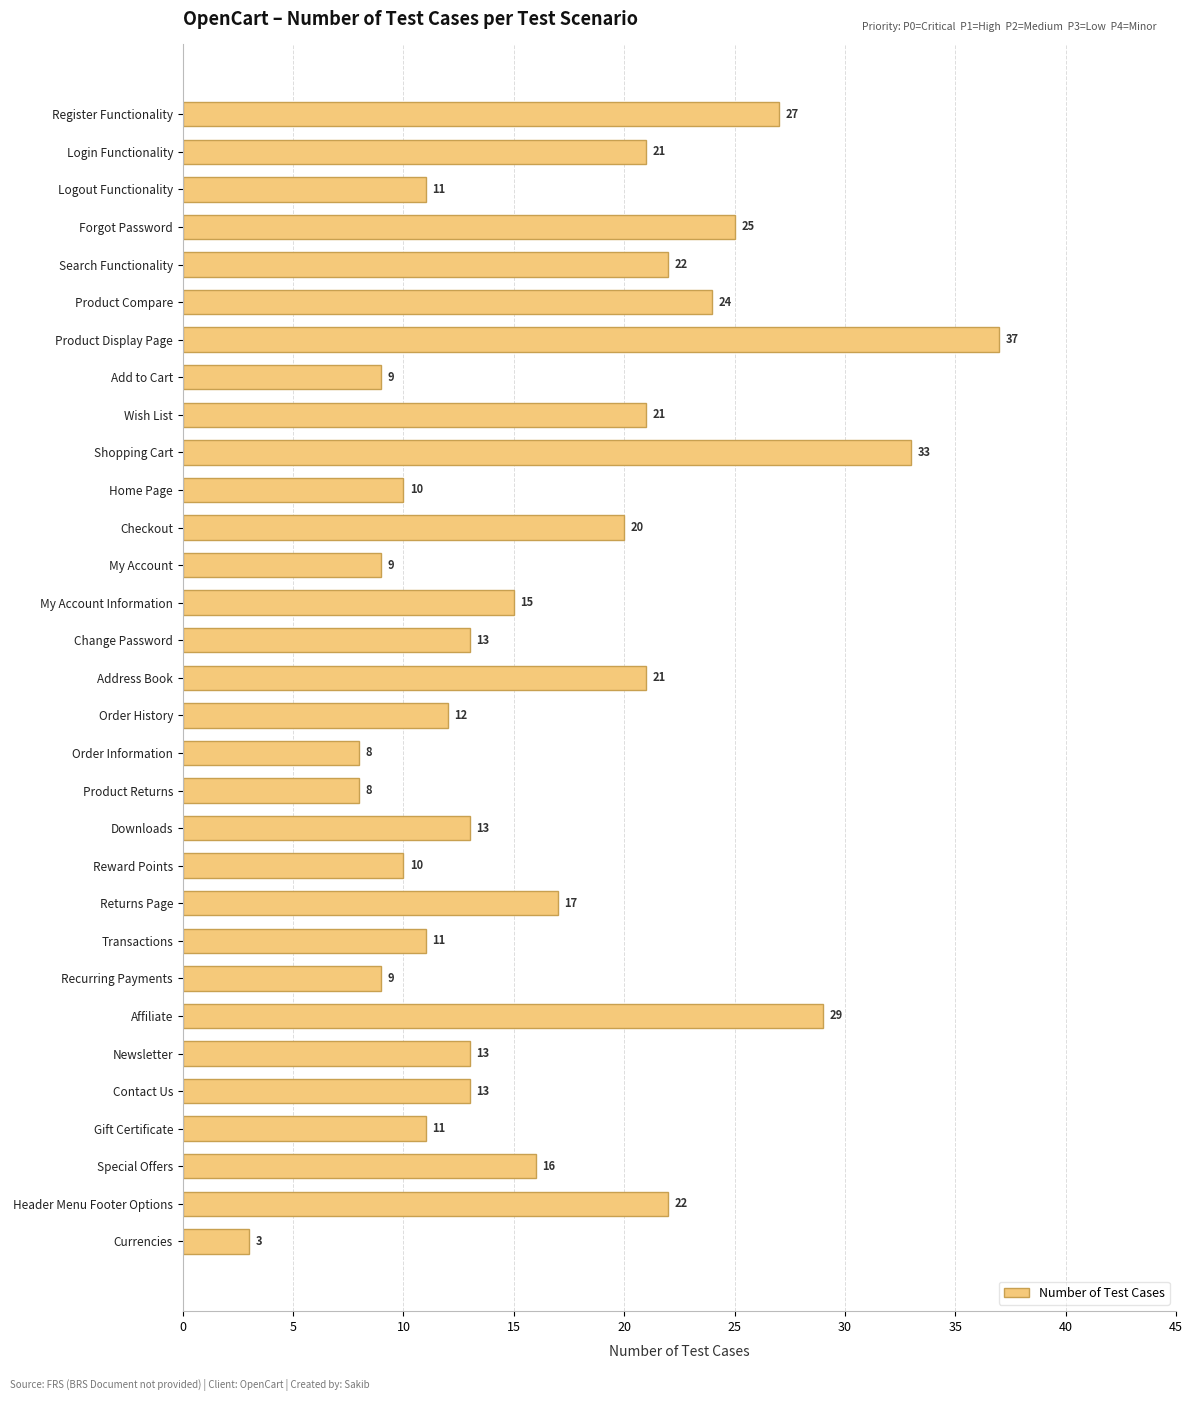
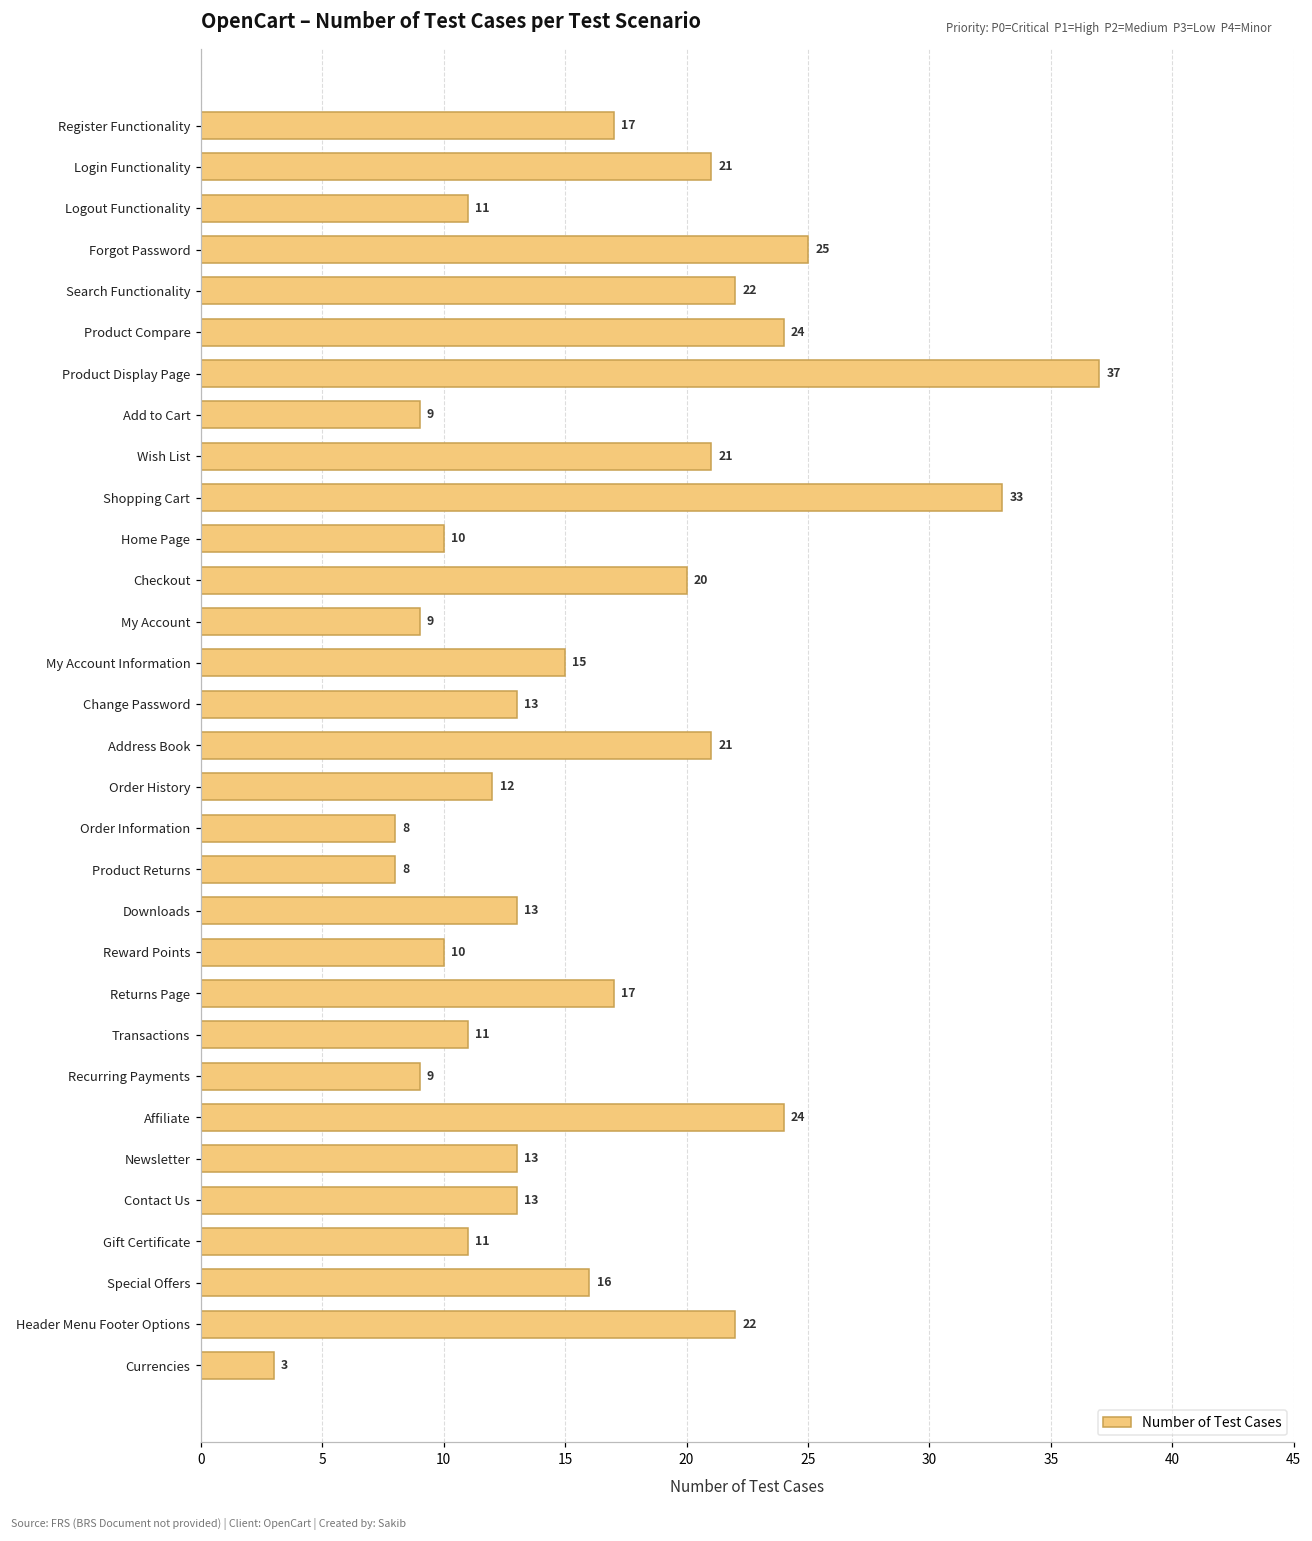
  {
-   "Register Functionality": 27,
+   "Register Functionality": 17,
    "Login Functionality": 21,
    "Logout Functionality": 11,
    "Forgot Password": 25,
    "Search Functionality": 22,
    "Product Compare": 24,
    "Product Display Page": 37,
    "Add to Cart": 9,
    "Wish List": 21,
    "Shopping Cart": 33,
    "Home Page": 10,
    "Checkout": 20,
    "My Account": 9,
    "My Account Information": 15,
    "Change Password": 13,
    "Address Book": 21,
    "Order History": 12,
    "Order Information": 8,
    "Product Returns": 8,
    "Downloads": 13,
    "Reward Points": 10,
    "Returns Page": 17,
    "Transactions": 11,
    "Recurring Payments": 9,
-   "Affiliate": 29,
+   "Affiliate": 24,
    "Newsletter": 13,
    "Contact Us": 13,
    "Gift Certificate": 11,
    "Special Offers": 16,
    "Header Menu Footer Options": 22,
    "Currencies": 3
  }
